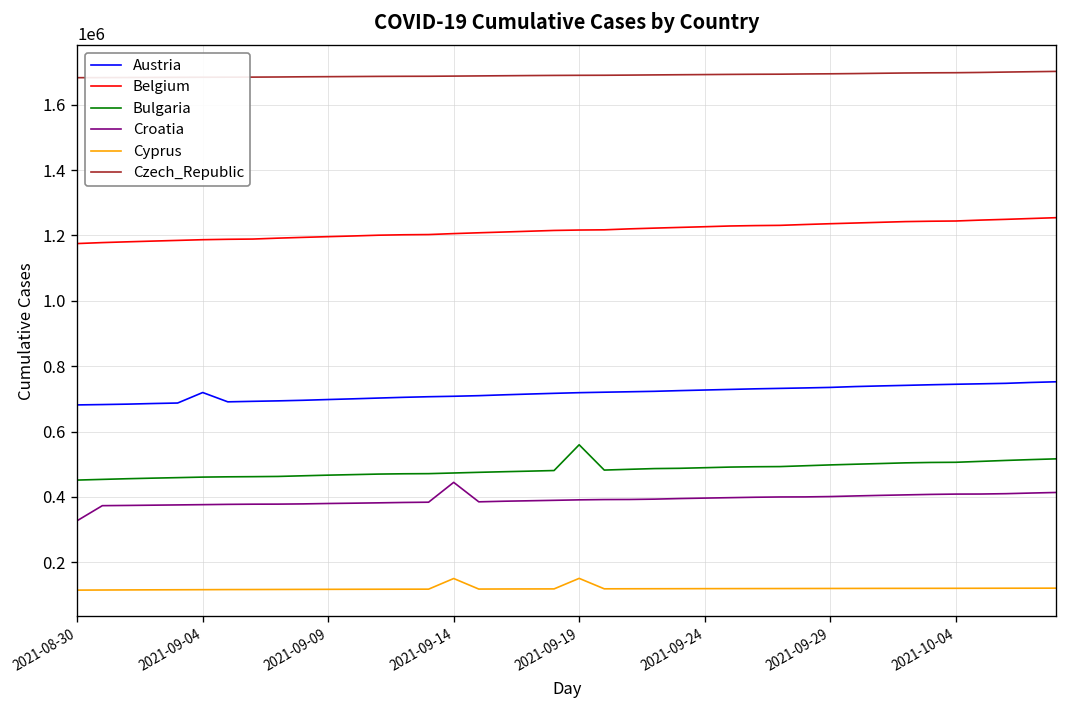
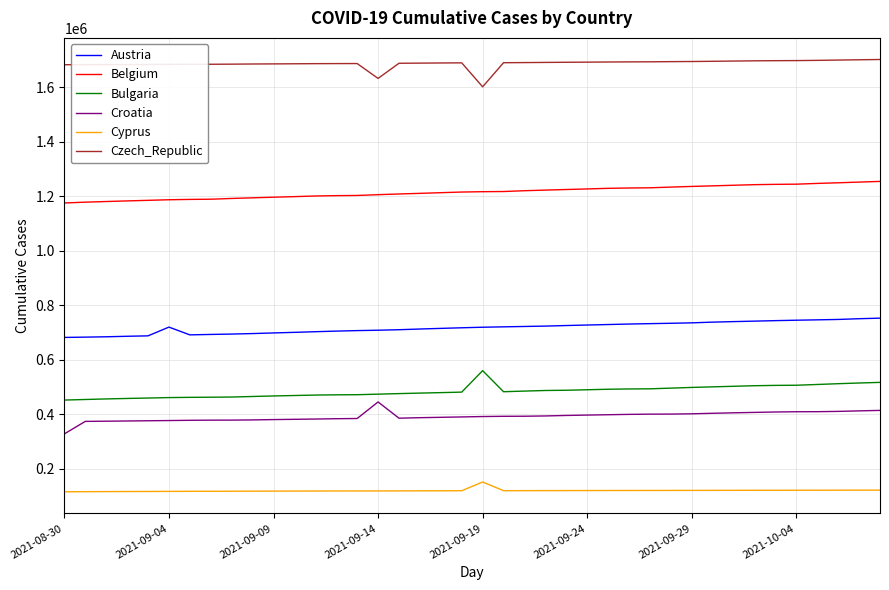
  {
    "Austria": {
      "2021-08-30": 680000,
      "2021-09-04": 720000,
      "2021-09-09": 700000,
      "2021-09-14": 710000,
      "2021-09-19": 720000,
      "2021-09-24": 730000,
      "2021-09-29": 740000,
      "2021-10-04": 740000
    },
    "Belgium": {
      "2021-08-30": 1180000,
      "2021-09-04": 1190000,
      "2021-09-09": 1200000,
      "2021-09-14": 1210000,
      "2021-09-19": 1220000,
      "2021-09-24": 1230000,
      "2021-09-29": 1240000,
      "2021-10-04": 1240000
    },
    "Bulgaria": {
      "2021-08-30": 450000,
      "2021-09-04": 460000,
      "2021-09-09": 470000,
      "2021-09-14": 470000,
      "2021-09-19": 560000,
      "2021-09-24": 490000,
      "2021-09-29": 500000,
      "2021-10-04": 510000
    },
    "Croatia": {
      "2021-08-30": 330000,
      "2021-09-04": 380000,
      "2021-09-09": 380000,
      "2021-09-14": 440000,
      "2021-09-19": 390000,
      "2021-09-24": 400000,
      "2021-09-29": 400000,
      "2021-10-04": 410000
    },
    "Cyprus": {
      "2021-08-30": 120000,
      "2021-09-04": 120000,
      "2021-09-09": 120000,
-     "2021-09-14": 150000,
+     "2021-09-14": 120000,
      "2021-09-19": 150000,
      "2021-09-24": 120000,
      "2021-09-29": 120000,
      "2021-10-04": 120000
    },
    "Czech_Republic": {
      "2021-08-30": 1680000,
      "2021-09-09": 1690000,
-     "2021-09-14": 1690000,
-     "2021-09-19": 1690000,
+     "2021-09-14": 1630000,
+     "2021-09-19": 1600000,
      "2021-09-24": 1690000,
      "2021-09-29": 1690000,
      "2021-10-04": 1700000
    }
  }
